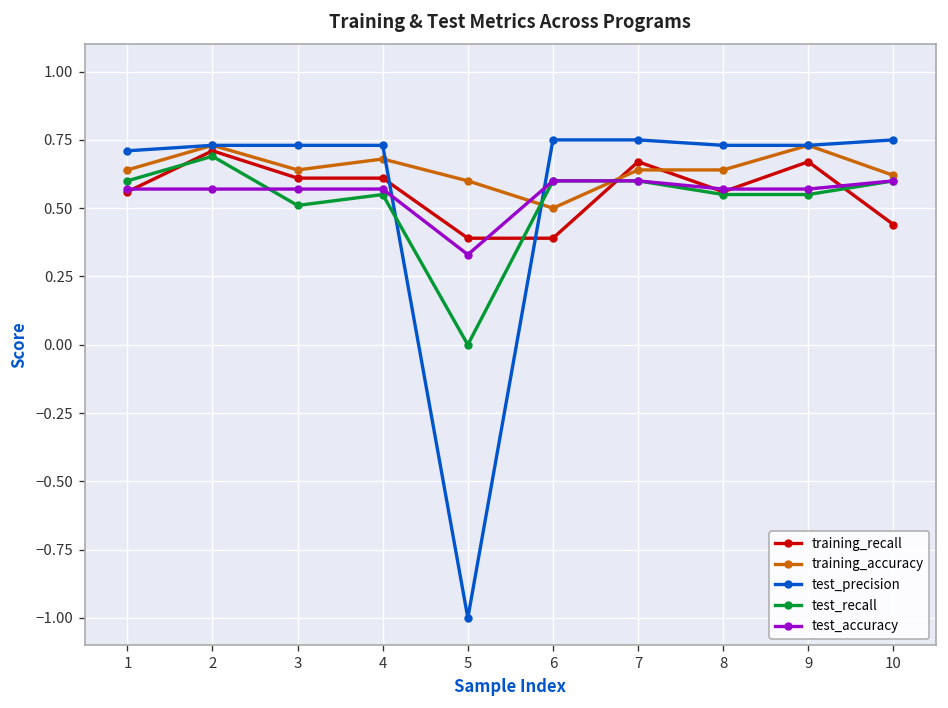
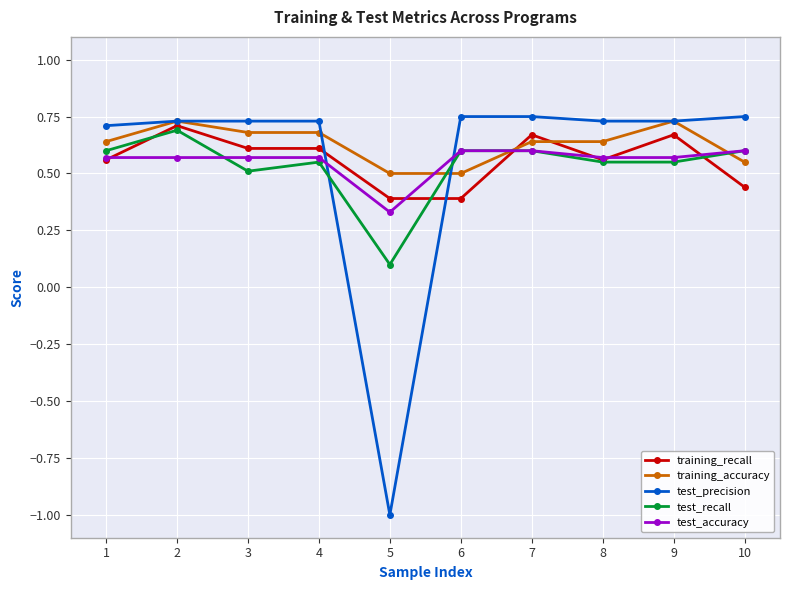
  {
    "training_recall": {
      "2": 0.71,
      "3": 0.61,
      "4": 0.61,
      "5": 0.39,
      "6": 0.39,
      "7": 0.67,
      "9": 0.67,
      "10": 0.44
    },
    "training_accuracy": {
      "1": 0.64,
-     "3": 0.64,
+     "3": 0.68,
      "4": 0.68,
-     "5": 0.6,
+     "5": 0.5,
      "6": 0.50,
      "7": 0.64,
      "8": 0.64,
-     "10": 0.62
+     "10": 0.55
    },
    "test_precision": {
      "1": 0.71,
      "3": 0.73,
      "4": 0.73,
      "5": -1.00,
      "6": 0.75,
      "7": 0.75,
      "8": 0.73,
      "10": 0.75
    },
    "test_recall": {
      "1": 0.6,
      "2": 0.7,
      "3": 0.5,
      "4": 0.55,
-     "5": 0.0,
+     "5": 0.1,
      "9": 0.55
    },
    "test_accuracy": {
      "2": 0.57,
      "3": 0.57,
      "4": 0.57,
      "5": 0.33,
      "9": 0.57
    }
  }
